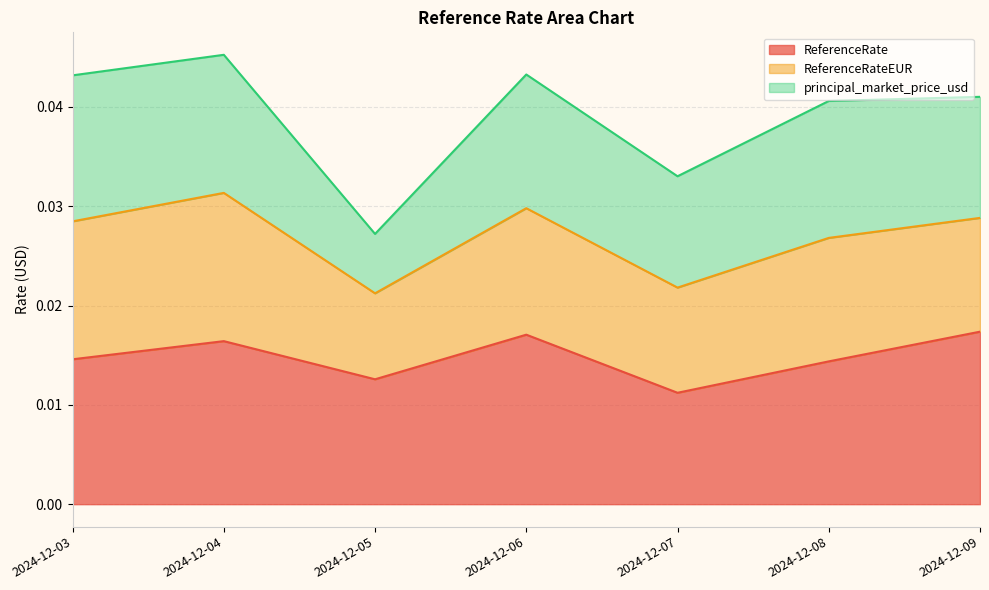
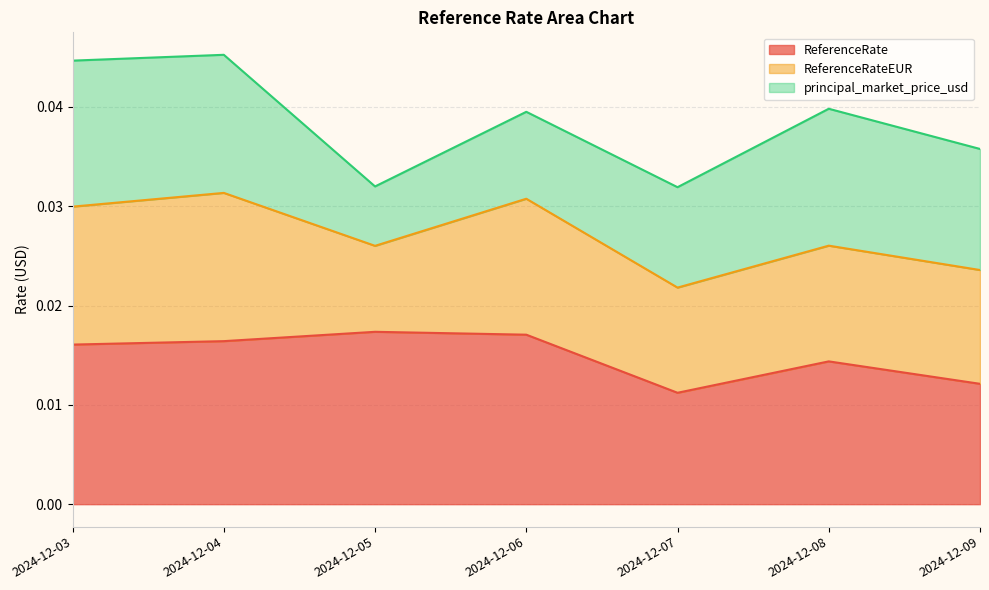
  {
    "ReferenceRate": {
-     "2024-12-03": 0.015,
+     "2024-12-03": 0.016,
      "2024-12-04": 0.016,
-     "2024-12-05": 0.013,
+     "2024-12-05": 0.017,
      "2024-12-06": 0.017,
      "2024-12-07": 0.011,
      "2024-12-08": 0.014,
-     "2024-12-09": 0.017
+     "2024-12-09": 0.012
    },
    "ReferenceRateEUR": {
      "2024-12-03": 0.014,
      "2024-12-04": 0.015,
      "2024-12-05": 0.009,
-     "2024-12-06": 0.013,
+     "2024-12-06": 0.014,
      "2024-12-07": 0.011,
-     "2024-12-08": 0.0124,
+     "2024-12-08": 0.0117,
      "2024-12-09": 0.011
    },
    "principal_market_price_usd": {
      "2024-12-03": 0.015,
      "2024-12-04": 0.014,
      "2024-12-05": 0.006,
-     "2024-12-06": 0.013,
-     "2024-12-07": 0.011,
+     "2024-12-06": 0.009,
+     "2024-12-07": 0.010,
      "2024-12-08": 0.014,
      "2024-12-09": 0.012
    }
  }
